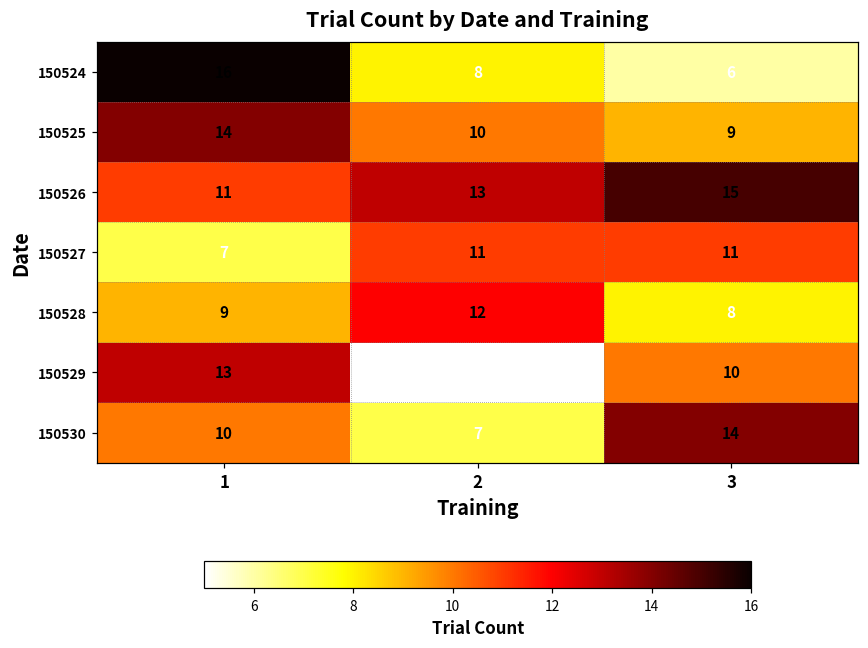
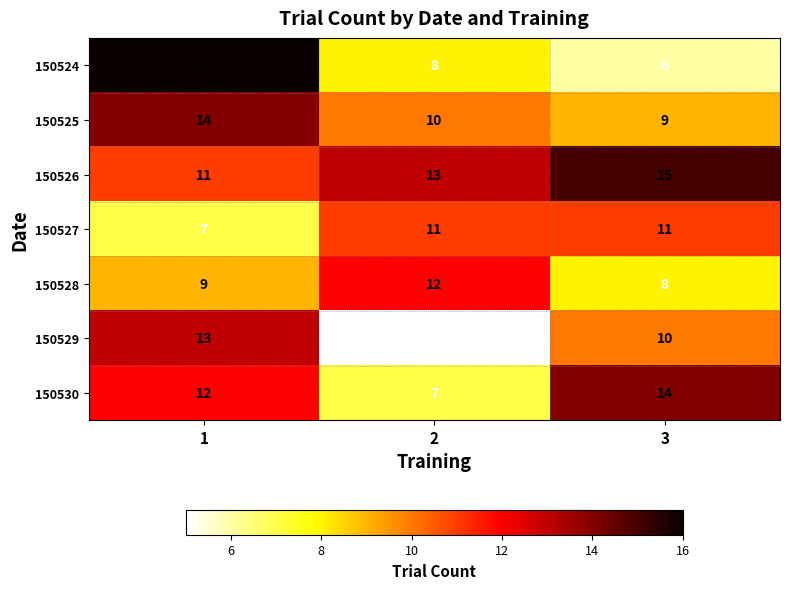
  {
    "150524": {
      "2": 8,
      "3": 6
    },
    "150525": {
      "1": 14,
      "2": 10,
      "3": 9
    },
    "150526": {
      "1": 11,
      "2": 13,
      "3": 15
    },
    "150527": {
      "1": 7,
      "2": 11,
      "3": 11
    },
    "150528": {
      "1": 9,
      "2": 12,
      "3": 8
    },
    "150529": {
      "1": 13,
      "3": 10
    },
    "150530": {
-     "1": 10,
+     "1": 12,
      "2": 7,
      "3": 14
    }
  }
